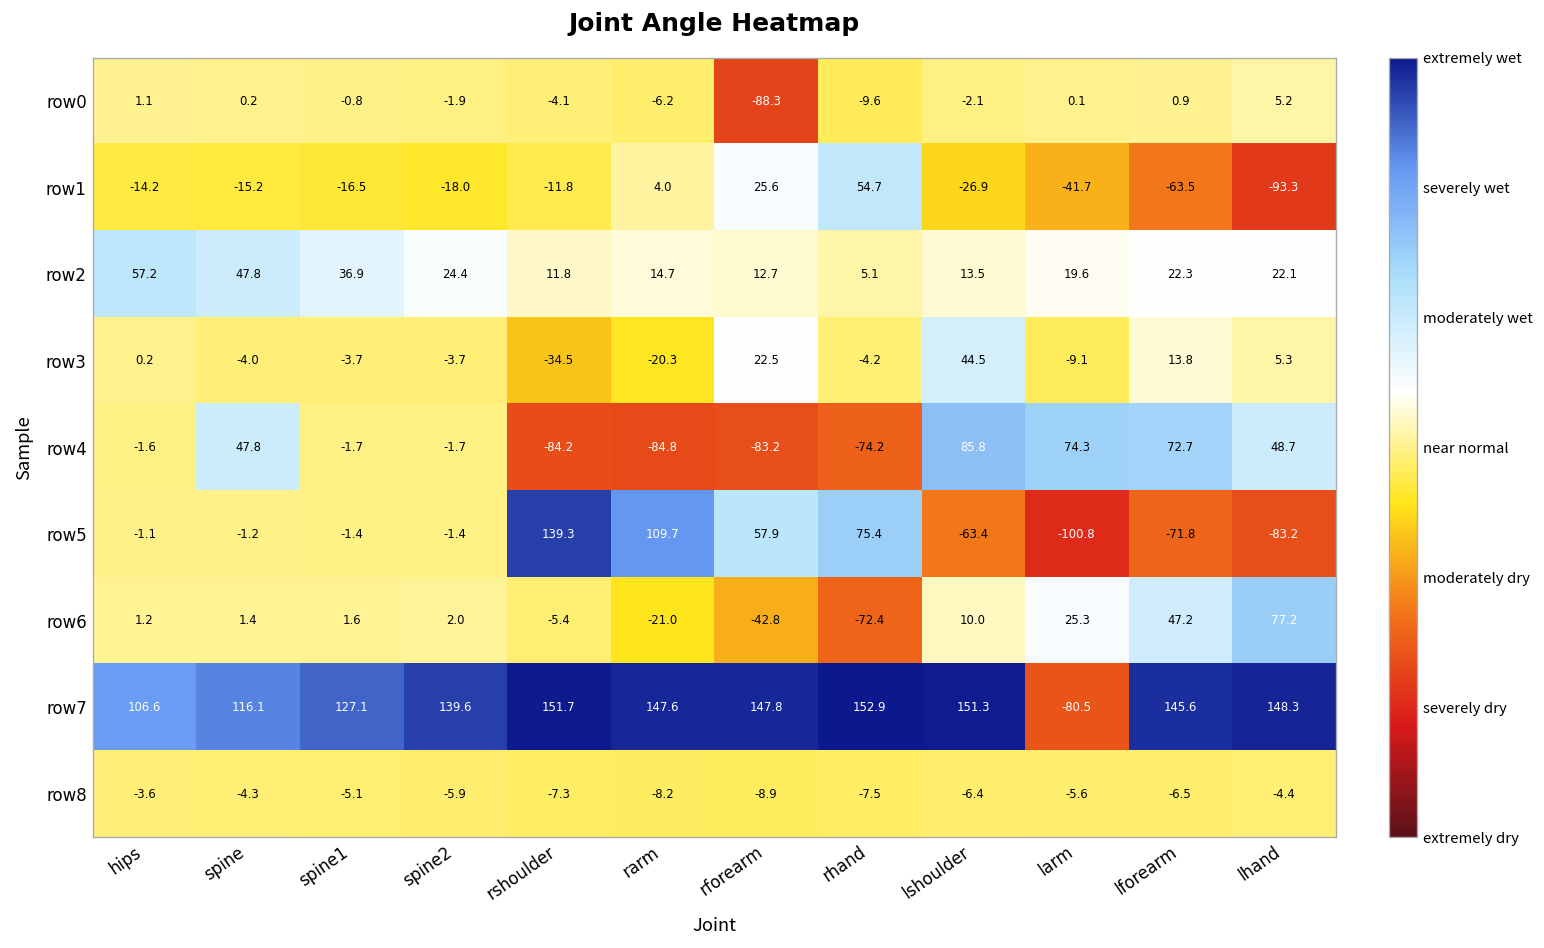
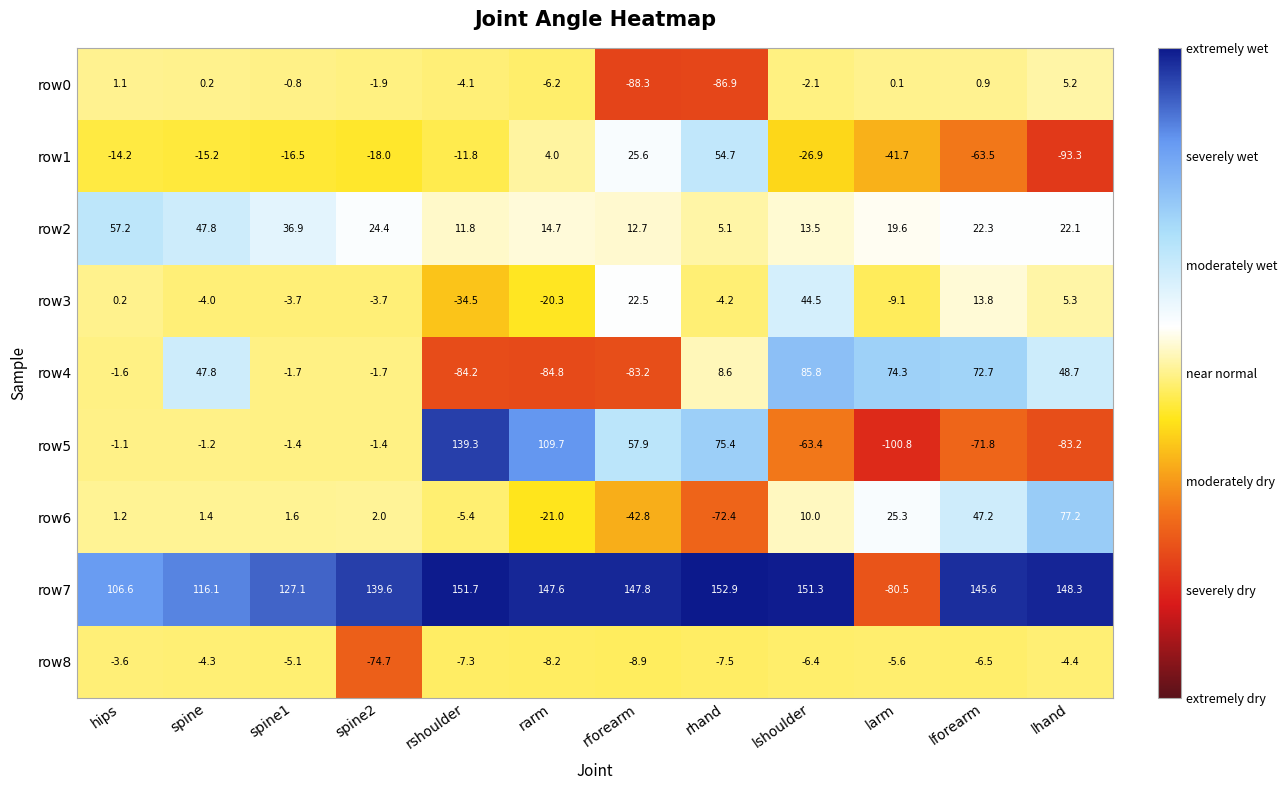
  {
    "row0": {
      "hips": 1.1,
      "spine": 0.2,
      "spine1": -0.8,
      "spine2": -1.9,
      "rshoulder": -4.1,
      "rarm": -6.2,
      "rforearm": -88.3,
-     "rhand": -9.6,
+     "rhand": -86.9,
      "lshoulder": -2.1,
      "larm": 0.1,
      "lforearm": 0.9,
      "lhand": 5.2
    },
    "row1": {
      "hips": -14.2,
      "spine": -15.2,
      "spine1": -16.5,
      "spine2": -18.0,
      "rshoulder": -11.8,
      "rarm": 4.0,
      "rforearm": 25.6,
      "rhand": 54.7,
      "lshoulder": -26.9,
      "larm": -41.7,
      "lforearm": -63.5,
      "lhand": -93.3
    },
    "row2": {
      "hips": 57.2,
      "spine": 47.8,
      "spine1": 36.9,
      "spine2": 24.4,
      "rshoulder": 11.8,
      "rarm": 14.7,
      "rforearm": 12.7,
      "rhand": 5.1,
      "lshoulder": 13.5,
      "larm": 19.6,
      "lforearm": 22.3,
      "lhand": 22.1
    },
    "row3": {
      "hips": 0.2,
      "spine": -4.0,
      "spine1": -3.7,
      "spine2": -3.7,
      "rshoulder": -34.5,
      "rarm": -20.3,
      "rforearm": 22.5,
      "rhand": -4.2,
      "lshoulder": 44.5,
      "larm": -9.1,
      "lforearm": 13.8,
      "lhand": 5.3
    },
    "row4": {
      "hips": -1.6,
      "spine": 47.8,
      "spine1": -1.7,
      "spine2": -1.7,
      "rshoulder": -84.2,
      "rarm": -84.8,
      "rforearm": -83.2,
-     "rhand": -74.2,
+     "rhand": 8.6,
      "lshoulder": 85.8,
      "larm": 74.3,
      "lforearm": 72.7,
      "lhand": 48.7
    },
    "row5": {
      "hips": -1.1,
      "spine": -1.2,
      "spine1": -1.4,
      "spine2": -1.4,
      "rshoulder": 139.3,
      "rarm": 109.7,
      "rforearm": 57.9,
      "rhand": 75.4,
      "lshoulder": -63.4,
      "larm": -100.8,
      "lforearm": -71.8,
      "lhand": -83.2
    },
    "row6": {
      "hips": 1.2,
      "spine": 1.4,
      "spine1": 1.6,
      "spine2": 2.0,
      "rshoulder": -5.4,
      "rarm": -21.0,
      "rforearm": -42.8,
      "rhand": -72.4,
      "lshoulder": 10.0,
      "larm": 25.3,
      "lforearm": 47.2,
      "lhand": 77.2
    },
    "row7": {
      "hips": 106.6,
      "spine": 116.1,
      "spine1": 127.1,
      "spine2": 139.6,
      "rshoulder": 151.7,
      "rarm": 147.6,
      "rforearm": 147.8,
      "rhand": 152.9,
      "lshoulder": 151.3,
      "larm": -80.5,
      "lforearm": 145.6,
      "lhand": 148.3
    },
    "row8": {
      "hips": -3.6,
      "spine": -4.3,
      "spine1": -5.1,
-     "spine2": -5.9,
+     "spine2": -74.7,
      "rshoulder": -7.3,
      "rarm": -8.2,
      "rforearm": -8.9,
      "rhand": -7.5,
      "lshoulder": -6.4,
      "larm": -5.6,
      "lforearm": -6.5,
      "lhand": -4.4
    }
  }
